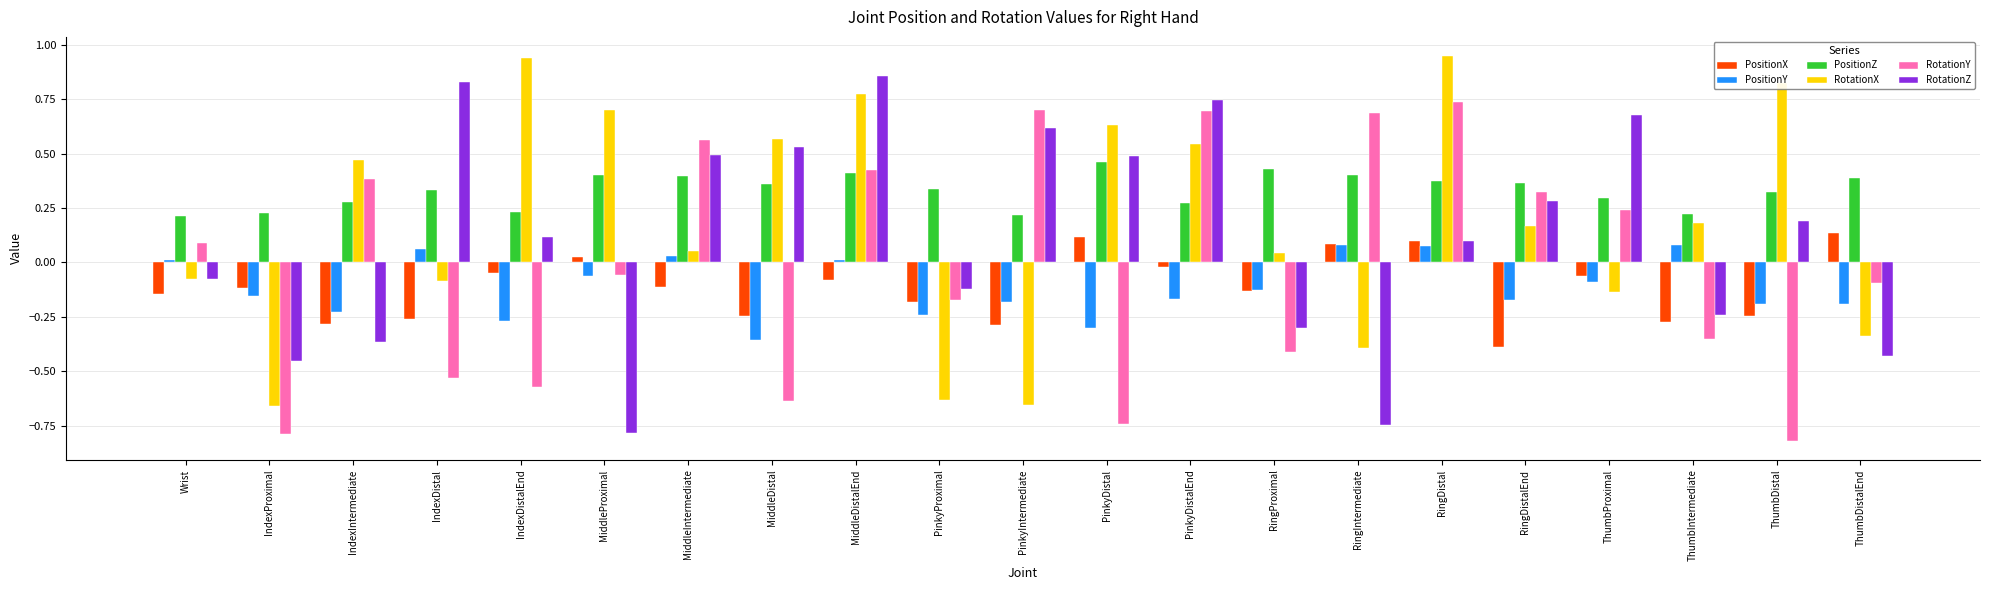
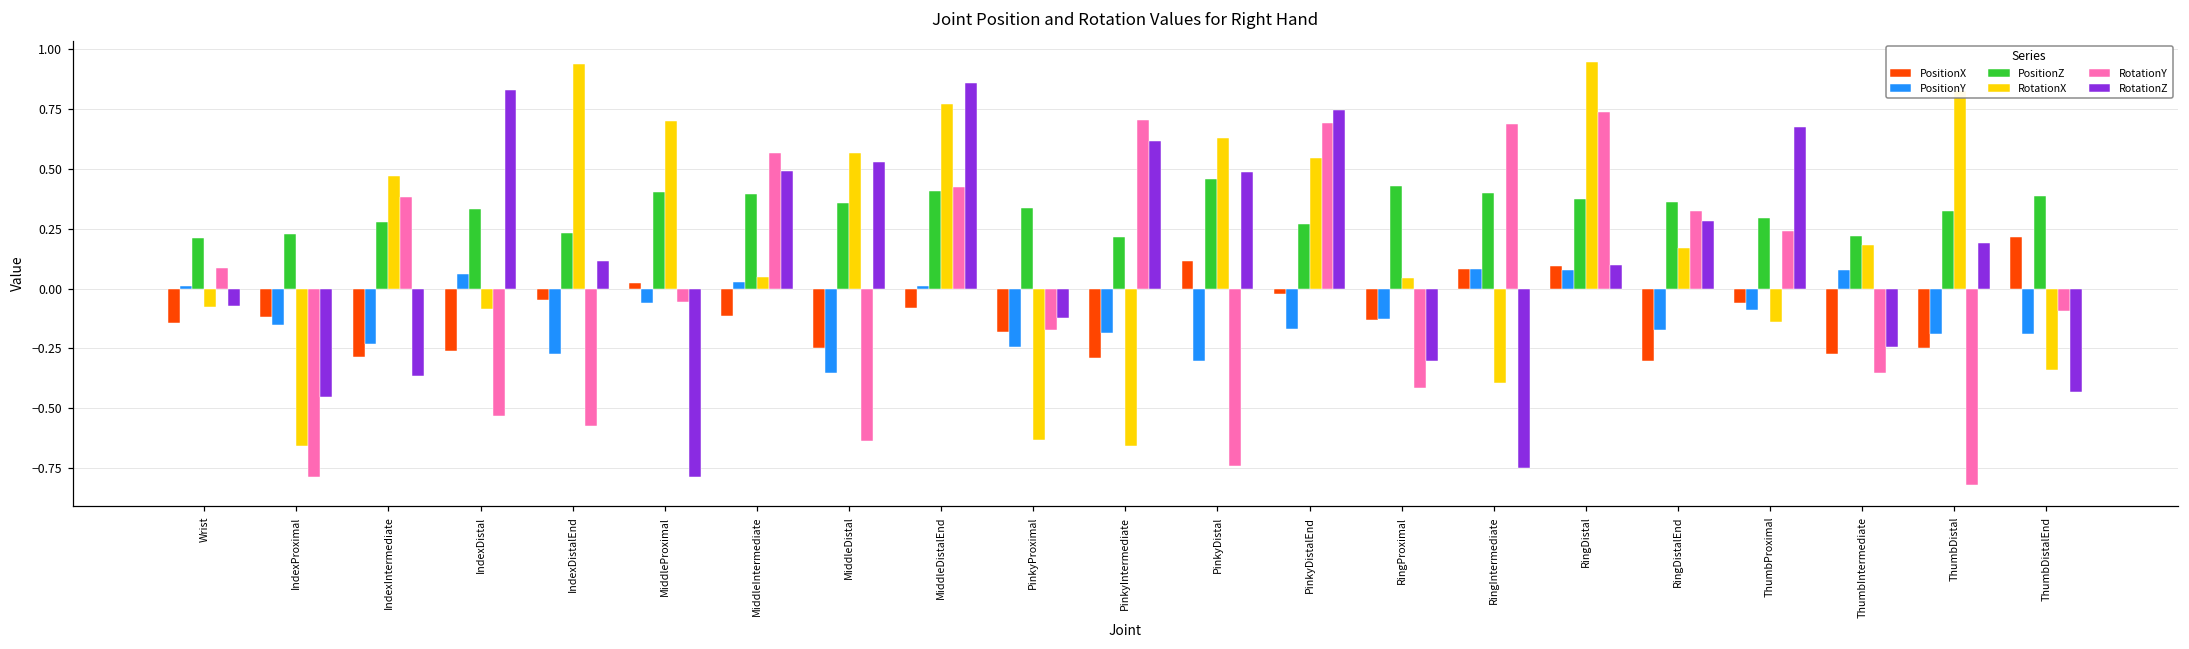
  {
    "PositionX": {
      "Wrist": -0.14,
      "IndexProximal": -0.12,
      "IndexIntermediate": -0.28,
      "IndexDistal": -0.26,
      "IndexDistalEnd": -0.05,
      "MiddleProximal": 0.03,
      "MiddleIntermediate": -0.11,
      "MiddleDistal": -0.25,
      "MiddleDistalEnd": -0.08,
      "PinkyProximal": -0.18,
      "PinkyIntermediate": -0.29,
      "PinkyDistal": 0.12,
      "PinkyDistalEnd": -0.02,
      "RingProximal": -0.13,
      "RingIntermediate": 0.08,
      "RingDistal": 0.10,
-     "RingDistalEnd": -0.39,
+     "RingDistalEnd": -0.30,
      "ThumbProximal": -0.06,
      "ThumbIntermediate": -0.27,
      "ThumbDistal": -0.25,
-     "ThumbDistalEnd": 0.13
+     "ThumbDistalEnd": 0.21
    },
    "PositionY": {
      "IndexProximal": -0.15,
      "IndexIntermediate": -0.23,
      "IndexDistal": 0.06,
      "IndexDistalEnd": -0.27,
      "MiddleProximal": -0.06,
      "MiddleIntermediate": 0.03,
      "MiddleDistal": -0.35,
      "PinkyProximal": -0.24,
      "PinkyIntermediate": -0.18,
      "PinkyDistal": -0.30,
      "PinkyDistalEnd": -0.17,
      "RingProximal": -0.13,
      "RingIntermediate": 0.08,
      "RingDistal": 0.08,
      "RingDistalEnd": -0.17,
      "ThumbProximal": -0.09,
      "ThumbIntermediate": 0.08,
      "ThumbDistal": -0.19,
      "ThumbDistalEnd": -0.19
    },
    "PositionZ": {
      "Wrist": 0.21,
      "IndexProximal": 0.23,
      "IndexIntermediate": 0.28,
      "IndexDistal": 0.33,
      "IndexDistalEnd": 0.23,
      "MiddleProximal": 0.40,
      "MiddleIntermediate": 0.40,
      "MiddleDistal": 0.36,
      "MiddleDistalEnd": 0.41,
      "PinkyProximal": 0.34,
      "PinkyIntermediate": 0.22,
      "PinkyDistal": 0.46,
      "PinkyDistalEnd": 0.27,
      "RingProximal": 0.43,
      "RingIntermediate": 0.40,
      "RingDistal": 0.38,
      "RingDistalEnd": 0.36,
      "ThumbProximal": 0.30,
      "ThumbIntermediate": 0.22,
      "ThumbDistal": 0.32,
      "ThumbDistalEnd": 0.39
    },
    "RotationX": {
      "Wrist": -0.08,
      "IndexProximal": -0.66,
      "IndexIntermediate": 0.47,
      "IndexDistal": -0.09,
      "IndexDistalEnd": 0.94,
      "MiddleProximal": 0.70,
      "MiddleIntermediate": 0.05,
      "MiddleDistal": 0.57,
      "MiddleDistalEnd": 0.77,
      "PinkyProximal": -0.63,
      "PinkyIntermediate": -0.66,
      "PinkyDistal": 0.63,
      "PinkyDistalEnd": 0.55,
      "RingProximal": 0.04,
      "RingIntermediate": -0.40,
      "RingDistal": 0.95,
      "RingDistalEnd": 0.17,
      "ThumbProximal": -0.14,
      "ThumbIntermediate": 0.18,
      "ThumbDistalEnd": -0.34
    },
    "RotationY": {
      "Wrist": 0.09,
      "IndexProximal": -0.79,
      "IndexIntermediate": 0.38,
      "IndexDistal": -0.53,
      "IndexDistalEnd": -0.57,
      "MiddleProximal": -0.06,
      "MiddleIntermediate": 0.56,
      "MiddleDistal": -0.64,
      "MiddleDistalEnd": 0.43,
      "PinkyProximal": -0.17,
      "PinkyIntermediate": 0.70,
      "PinkyDistal": -0.74,
      "PinkyDistalEnd": 0.69,
      "RingProximal": -0.41,
      "RingIntermediate": 0.69,
      "RingDistal": 0.74,
      "RingDistalEnd": 0.32,
      "ThumbProximal": 0.24,
      "ThumbIntermediate": -0.35,
      "ThumbDistal": -0.82,
      "ThumbDistalEnd": -0.09
    },
    "RotationZ": {
      "Wrist": -0.07,
      "IndexProximal": -0.45,
      "IndexIntermediate": -0.37,
      "IndexDistal": 0.83,
      "IndexDistalEnd": 0.11,
      "MiddleProximal": -0.79,
      "MiddleIntermediate": 0.49,
      "MiddleDistal": 0.53,
      "MiddleDistalEnd": 0.86,
      "PinkyProximal": -0.12,
      "PinkyIntermediate": 0.62,
      "PinkyDistal": 0.49,
      "PinkyDistalEnd": 0.75,
      "RingProximal": -0.30,
      "RingIntermediate": -0.75,
      "RingDistal": 0.10,
      "RingDistalEnd": 0.28,
      "ThumbProximal": 0.68,
      "ThumbIntermediate": -0.24,
      "ThumbDistal": 0.19,
      "ThumbDistalEnd": -0.43
    }
  }
